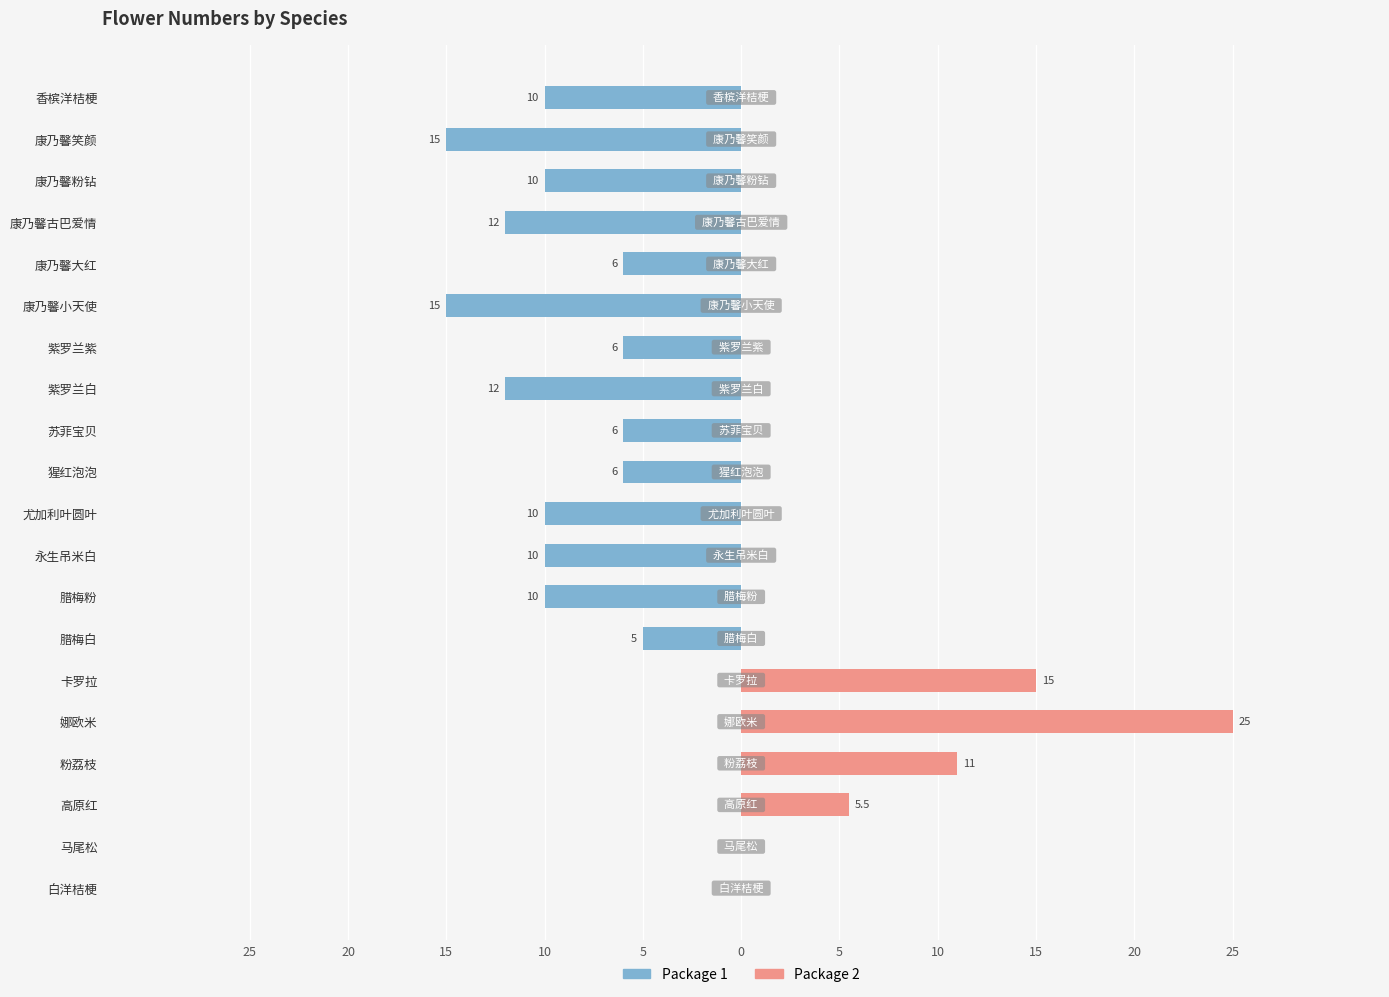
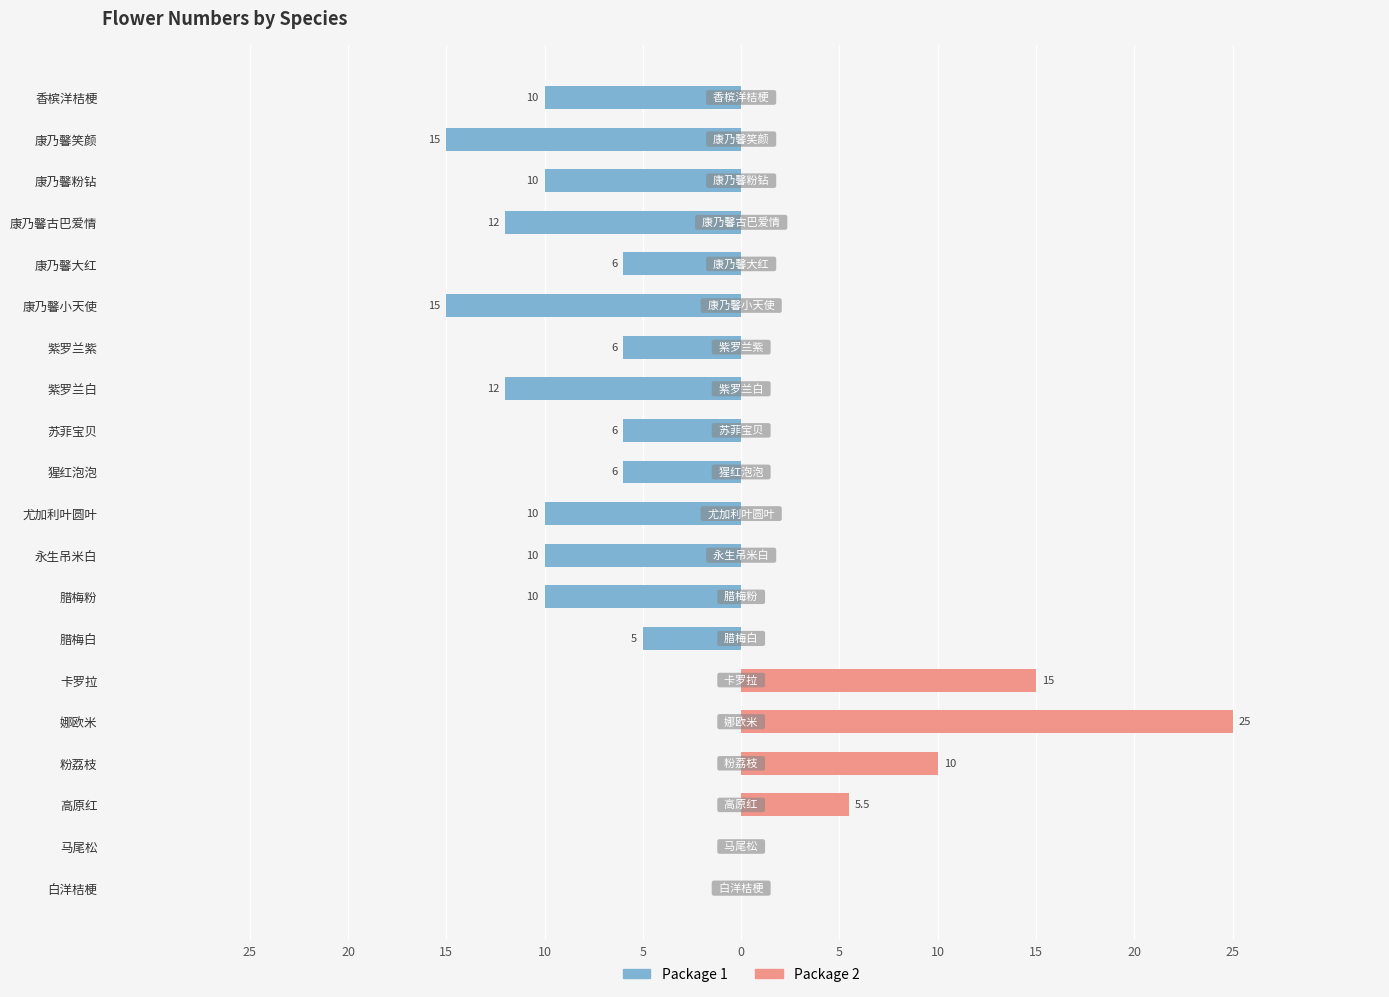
  {
    "Package 2": {
      "卡罗拉": 15,
      "娜欧米": 25,
-     "粉荔枝": 11,
+     "粉荔枝": 10,
      "高原红": 5.5
    }
  }
